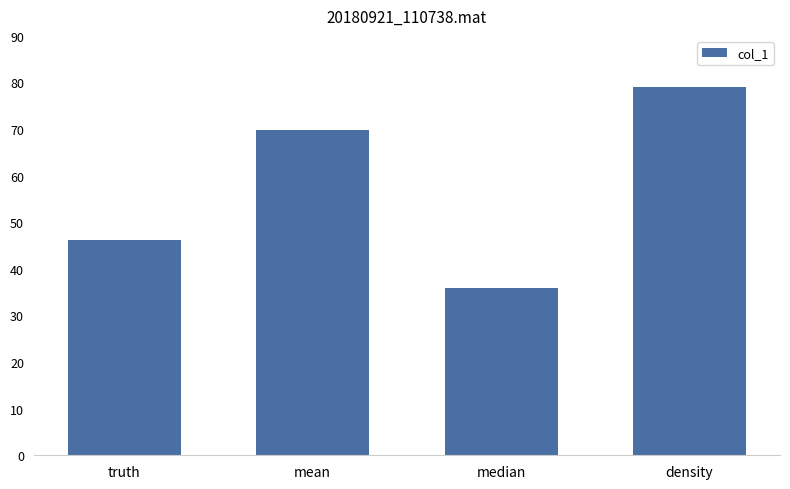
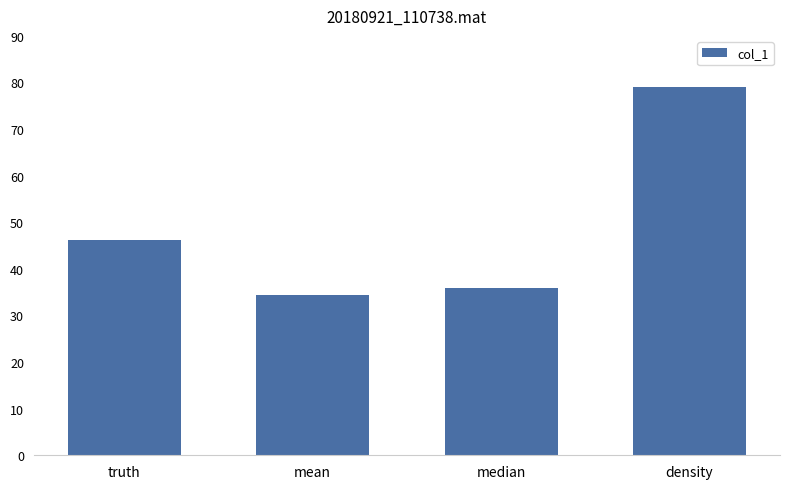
  {
    "truth": 46,
-   "mean": 70,
+   "mean": 34,
    "median": 36,
    "density": 79
  }
